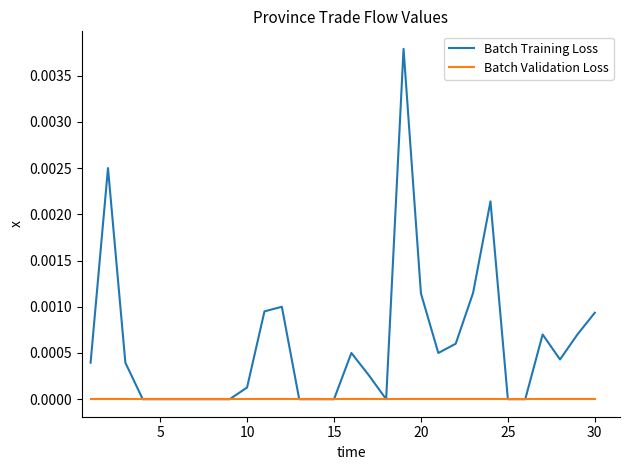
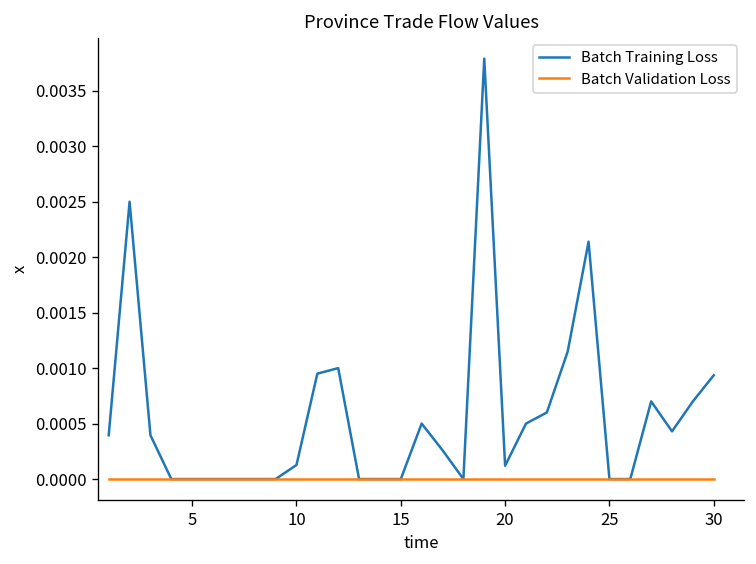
  {
    "Batch Training Loss": {
      "10": 0.0001,
-     "20": 0.0011,
+     "20": 0.0001,
      "30": 0.0009
    },
    "Batch Validation Loss": {
      "10": 0.0000,
      "20": 0.0000,
      "30": 0.0000
    }
  }
